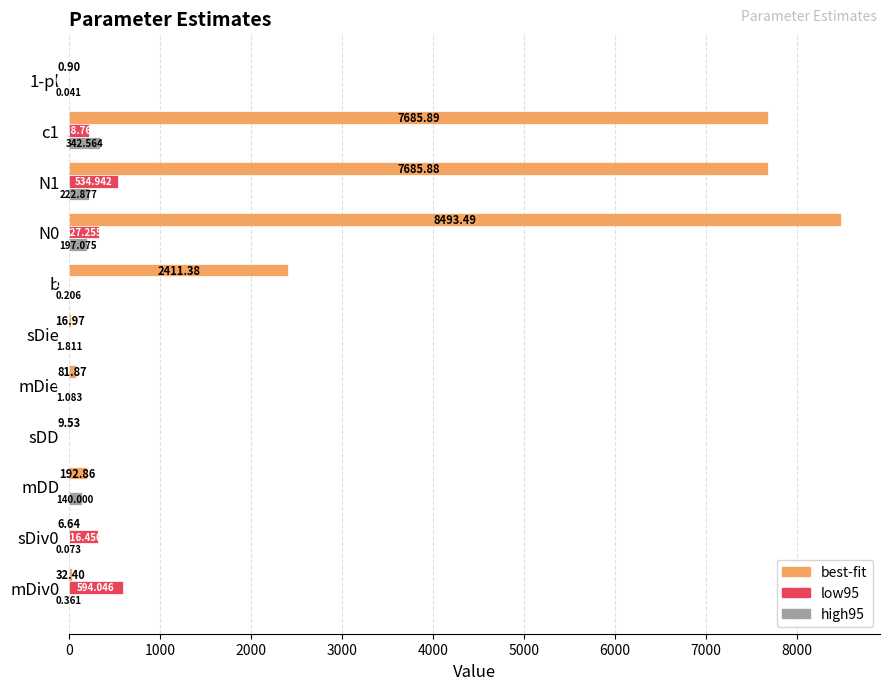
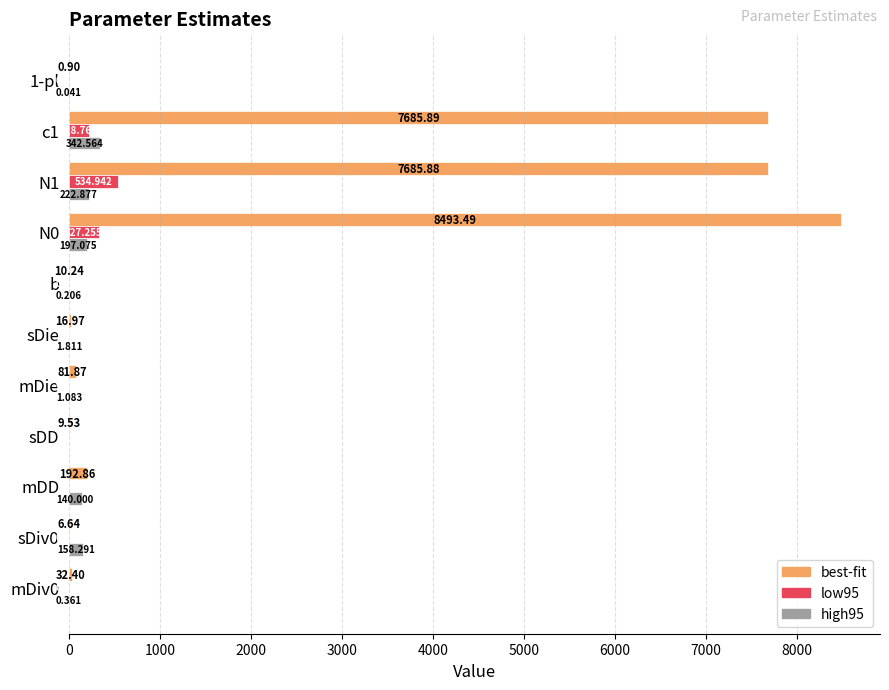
  {
    "best-fit": {
      "1-pl": 0.90,
      "c1": 7685.89,
      "N1": 7685.88,
      "N0": 8493.49,
-     "b": 2411.38,
+     "b": 10.24,
      "sDie": 16.97,
      "mDie": 81.87,
      "sDD": 9.53,
      "mDD": 192.86,
      "sDiv0": 6.64,
      "mDiv0": 32.40
    },
    "low95": {
      "c1": 200,
      "sDD": 0,
      "mDD": 0,
-     "sDiv0": 300,
-     "mDiv0": 600
+     "sDiv0": 0,
+     "mDiv0": 0
    },
    "high95": {
      "1-pl": 0.041,
      "c1": 342.564,
      "N1": 222.877,
      "N0": 197.075,
      "b": 0.206,
      "sDie": 1.811,
      "mDie": 1.083,
      "mDD": 140.000,
-     "sDiv0": 0.073,
+     "sDiv0": 158.291,
      "mDiv0": 0.361
    }
  }
